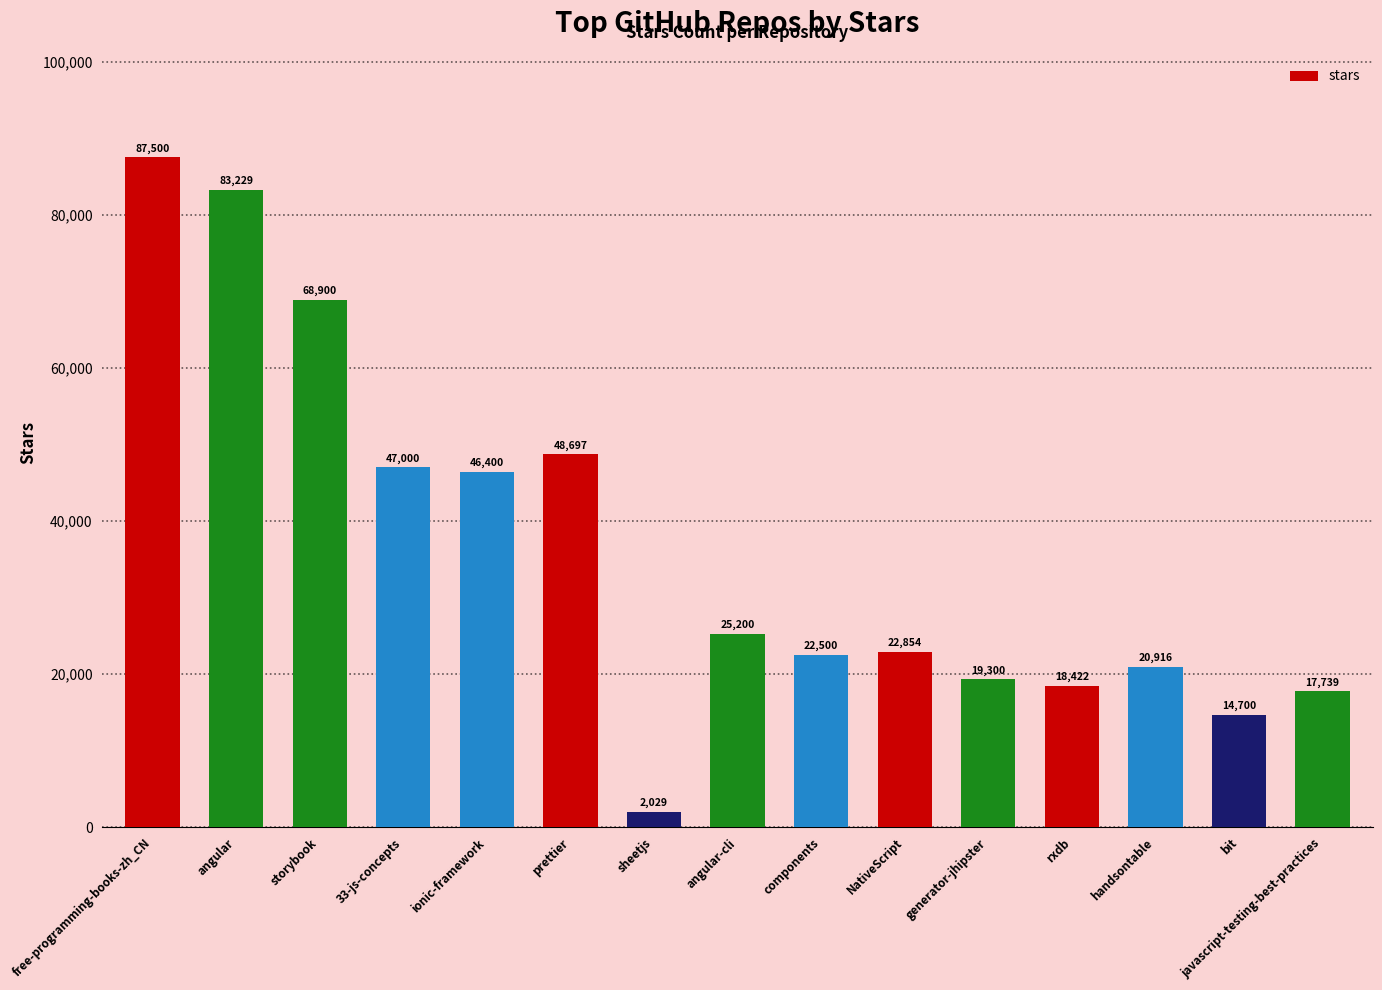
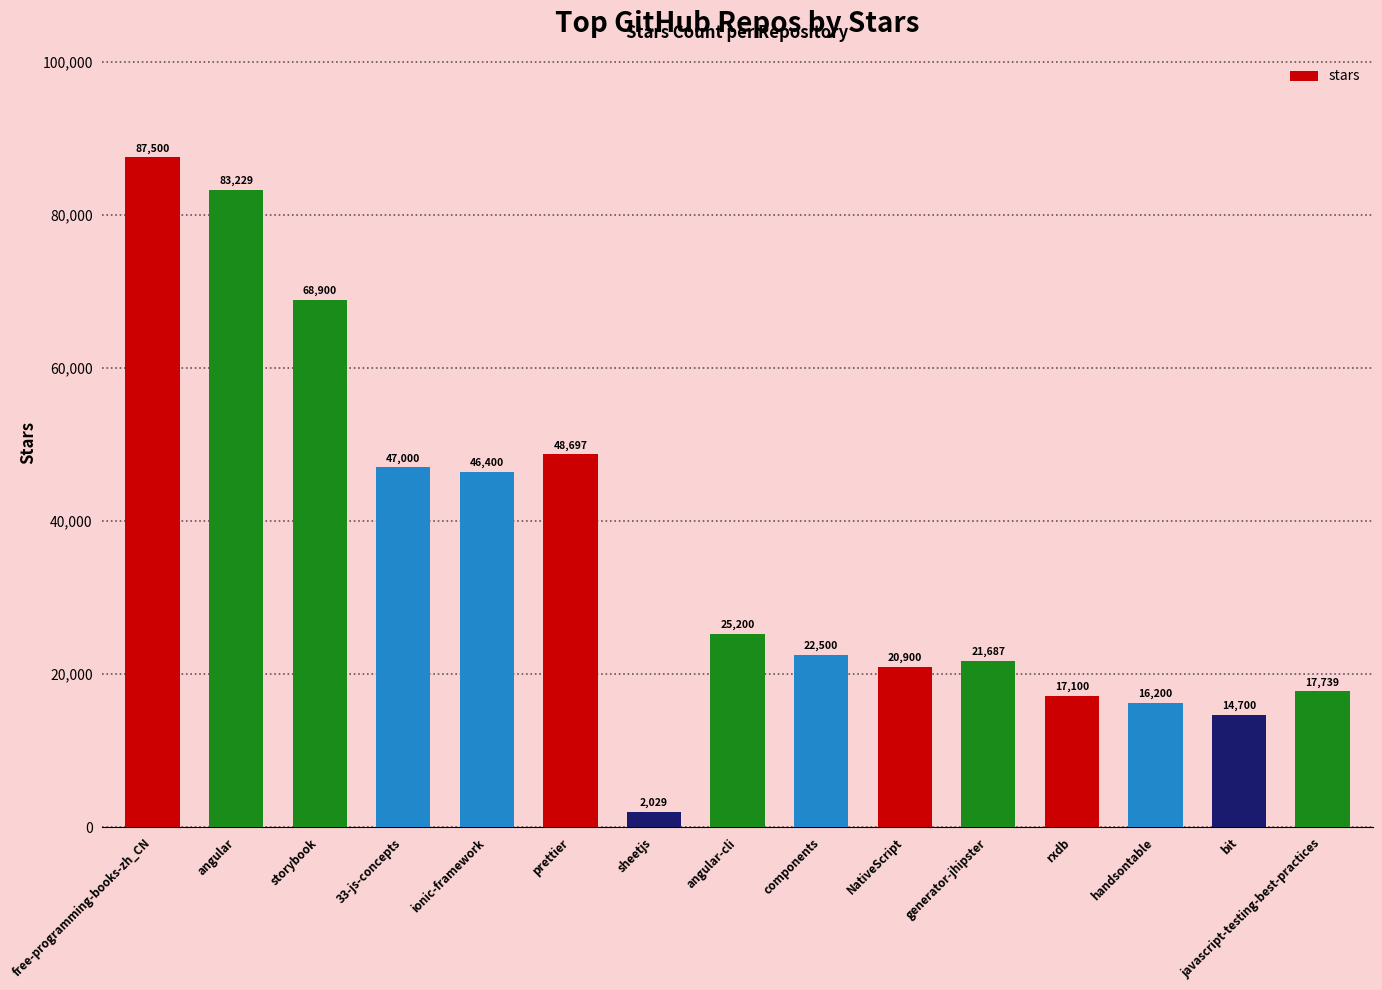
  {
    "free-programming-books-zh_CN": "87,500",
    "angular": "83,229",
    "storybook": "68,900",
    "33-js-concepts": "47,000",
    "ionic-framework": "46,400",
    "prettier": "48,697",
    "sheetjs": "2,029",
    "angular-cli": "25,200",
    "components": "22,500",
-   "NativeScript": "22,854",
-   "generator-jhipster": "19,300",
-   "rxdb": "18,422",
-   "handsontable": "20,916",
+   "NativeScript": "20,900",
+   "generator-jhipster": "21,687",
+   "rxdb": "17,100",
+   "handsontable": "16,200",
    "bit": "14,700",
    "javascript-testing-best-practices": "17,739"
  }
